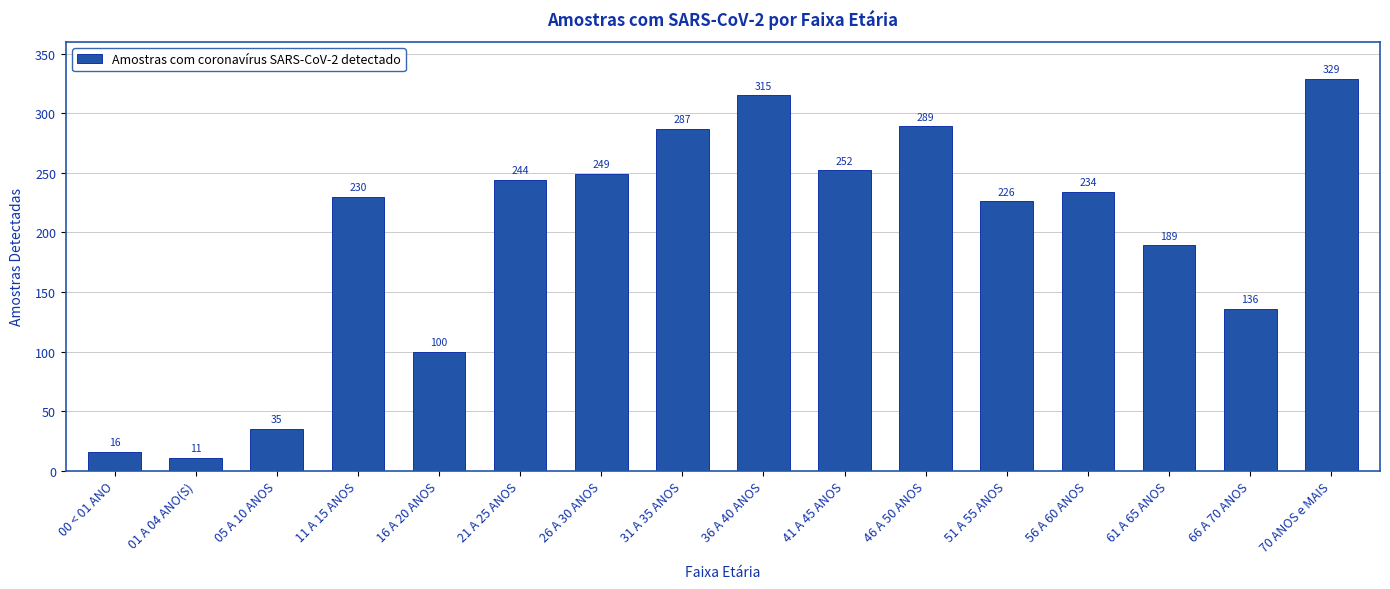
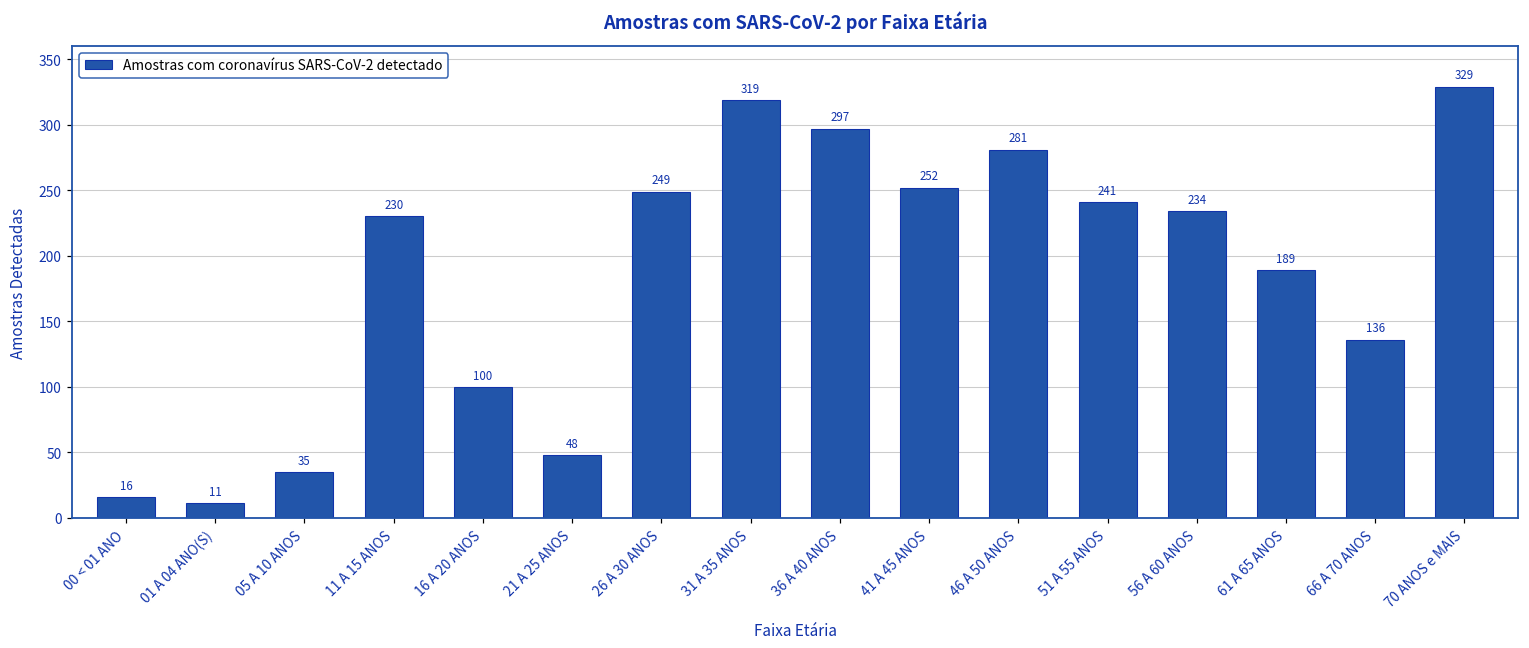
  {
    "00 < 01 ANO": 16,
    "01 A 04 ANO(S)": 11,
    "05 A 10 ANOS": 35,
    "11 A 15 ANOS": 230,
    "16 A 20 ANOS": 100,
-   "21 A 25 ANOS": 244,
+   "21 A 25 ANOS": 48,
    "26 A 30 ANOS": 249,
-   "31 A 35 ANOS": 287,
-   "36 A 40 ANOS": 315,
+   "31 A 35 ANOS": 319,
+   "36 A 40 ANOS": 297,
    "41 A 45 ANOS": 252,
-   "46 A 50 ANOS": 289,
-   "51 A 55 ANOS": 226,
+   "46 A 50 ANOS": 281,
+   "51 A 55 ANOS": 241,
    "56 A 60 ANOS": 234,
    "61 A 65 ANOS": 189,
    "66 A 70 ANOS": 136,
    "70 ANOS e MAIS": 329
  }
